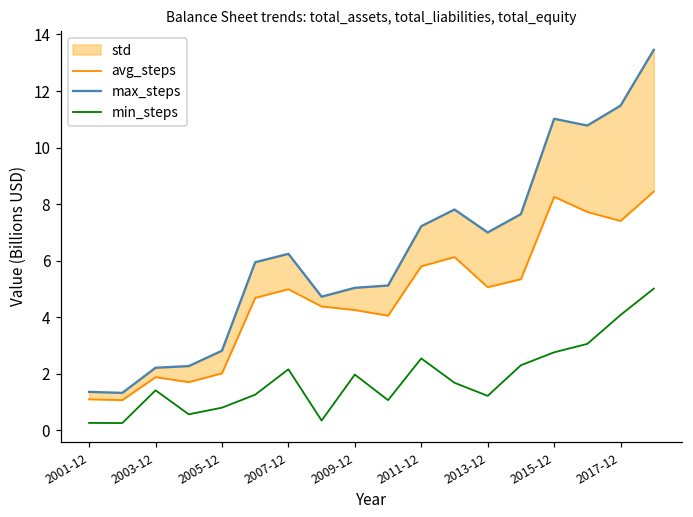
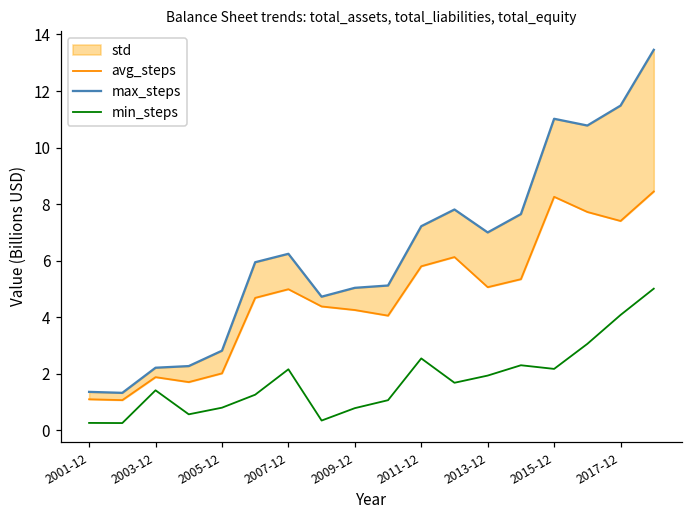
  {
    "min_steps": {
      "2001-12": 0.3,
      "2003-12": 1.4,
      "2005-12": 0.8,
      "2007-12": 2.2,
-     "2009-12": 2.0,
+     "2009-12": 0.8,
      "2011-12": 2.5,
-     "2013-12": 1.2,
-     "2015-12": 2.8,
+     "2013-12": 1.9,
+     "2015-12": 2.2,
      "2017-12": 4.1
    }
  }
